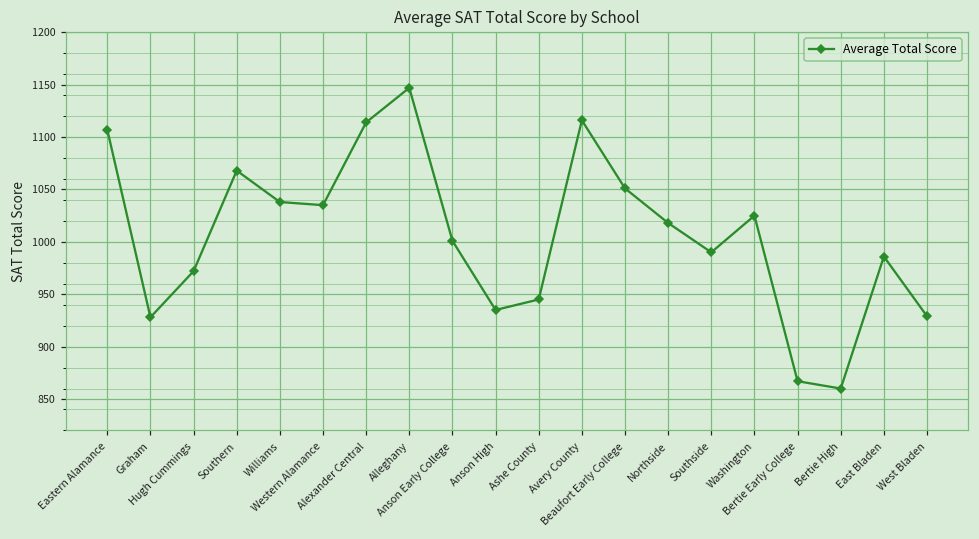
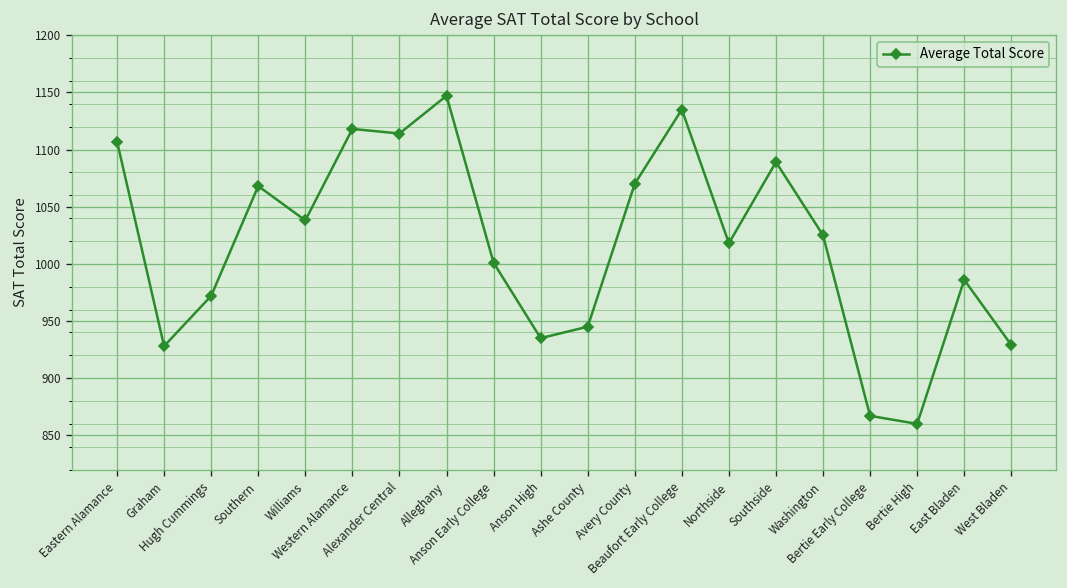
  {
    "Eastern Alamance": 1110,
    "Graham": 930,
    "Hugh Cummings": 970,
    "Southern": 1070,
    "Williams": 1040,
-   "Western Alamance": 1040,
+   "Western Alamance": 1120,
    "Alexander Central": 1110,
    "Alleghany": 1150,
    "Anson Early College": 1000,
    "Anson High": 940,
    "Ashe County": 950,
-   "Avery County": 1120,
-   "Beaufort Early College": 1050,
+   "Avery County": 1070,
+   "Beaufort Early College": 1140,
    "Northside": 1020,
-   "Southside": 990,
+   "Southside": 1090,
    "Washington": 1030,
    "Bertie Early College": 870,
    "Bertie High": 860,
    "East Bladen": 990,
    "West Bladen": 930
  }
